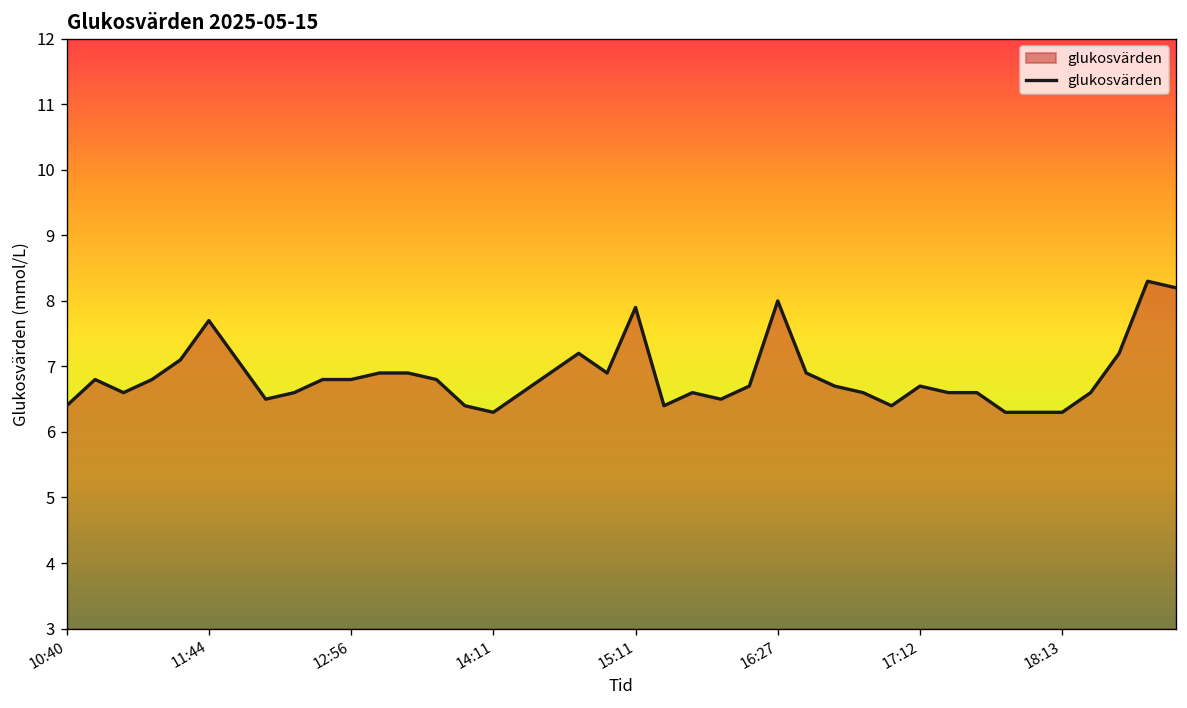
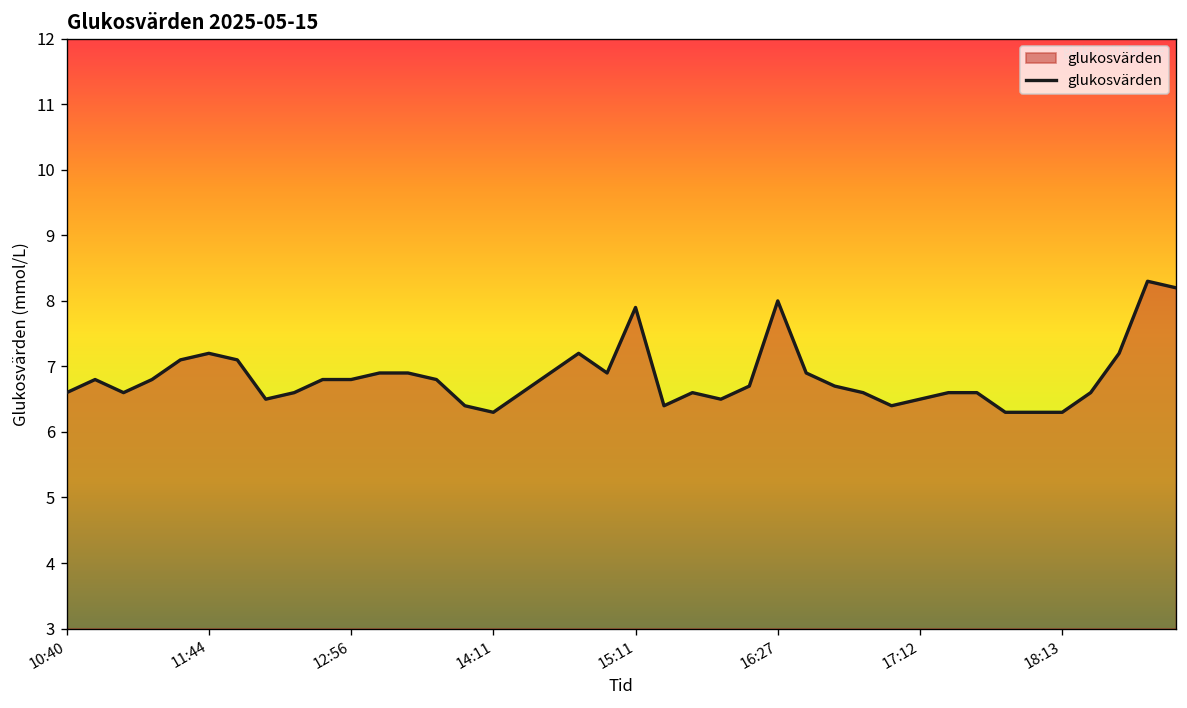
  {
-   "10:40": 6.4,
-   "11:44": 7.7,
+   "10:40": 6.6,
+   "11:44": 7.2,
    "12:56": 6.8,
    "14:11": 6.3,
    "15:11": 7.9,
    "16:27": 8.0,
-   "17:12": 6.7,
+   "17:12": 6.5,
    "18:13": 6.3
  }
